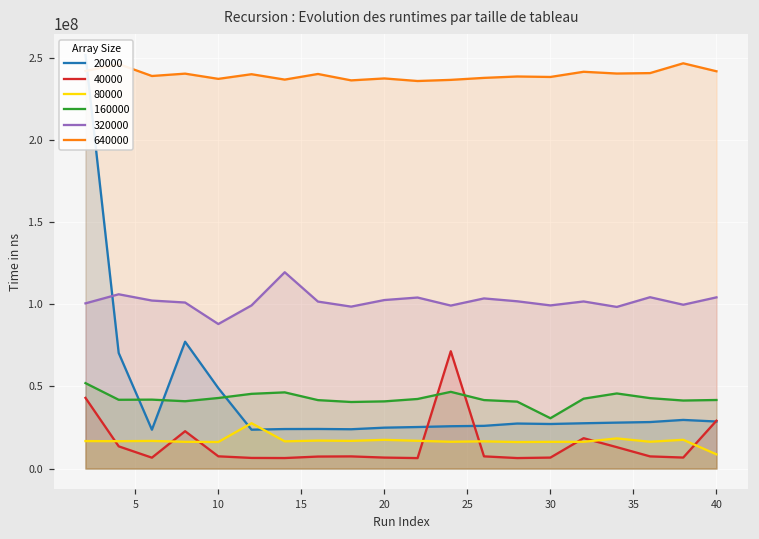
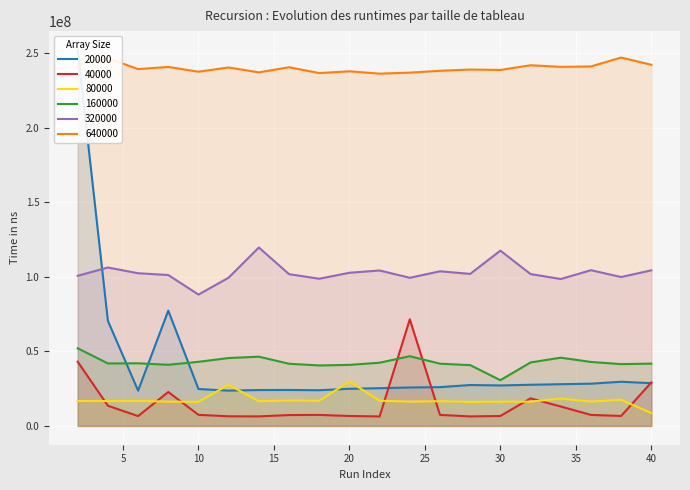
  {
    "20000": {
-     "10": 49000000,
+     "10": 25000000,
      "20": 25000000,
      "30": 27000000
    },
    "40000": {
      "10": 7000000,
      "20": 7000000,
      "30": 7000000
    },
    "80000": {
      "10": 16000000,
-     "20": 17000000,
+     "20": 30000000,
      "30": 16000000,
      "40": 9000000
    },
    "160000": {
      "10": 43000000,
      "20": 41000000,
      "30": 31000000,
      "40": 42000000
    },
    "320000": {
      "10": 88000000,
      "20": 103000000,
-     "30": 99000000,
+     "30": 118000000,
      "40": 104000000
    },
    "640000": {
      "10": 237000000,
      "20": 238000000,
      "30": 239000000,
      "40": 242000000
    }
  }
